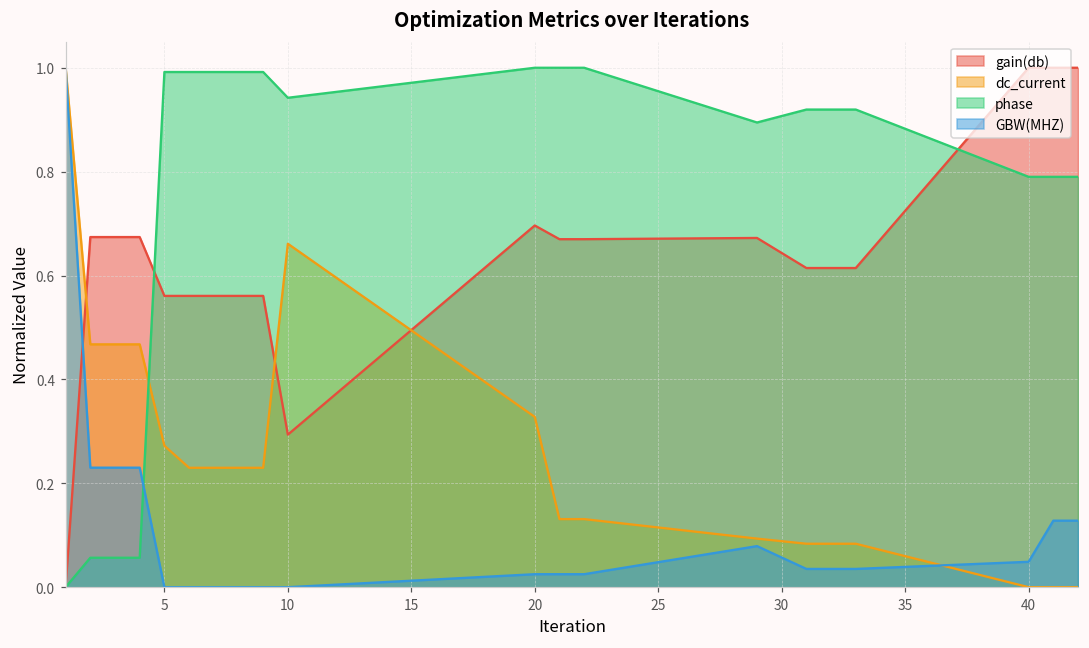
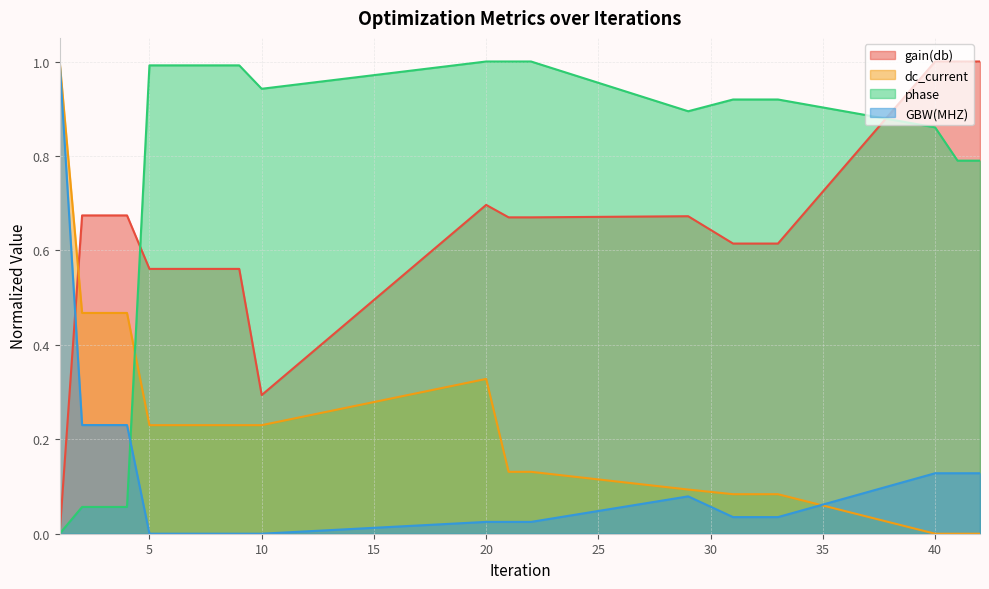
  {
    "gain(db)": {
      "5": 0.56,
      "10": 0.29,
      "20": 0.70
    },
    "dc_current": {
-     "5": 0.27,
-     "10": 0.66,
+     "5": 0.23,
+     "10": 0.23,
      "20": 0.33,
      "40": 0.00
    },
    "phase": {
      "5": 0.99,
      "10": 0.94,
      "20": 1.00,
-     "40": 0.79
+     "40": 0.86
    },
    "GBW(MHZ)": {
      "5": 0.00,
      "10": 0.00,
      "20": 0.03,
-     "40": 0.05
+     "40": 0.13
    }
  }
